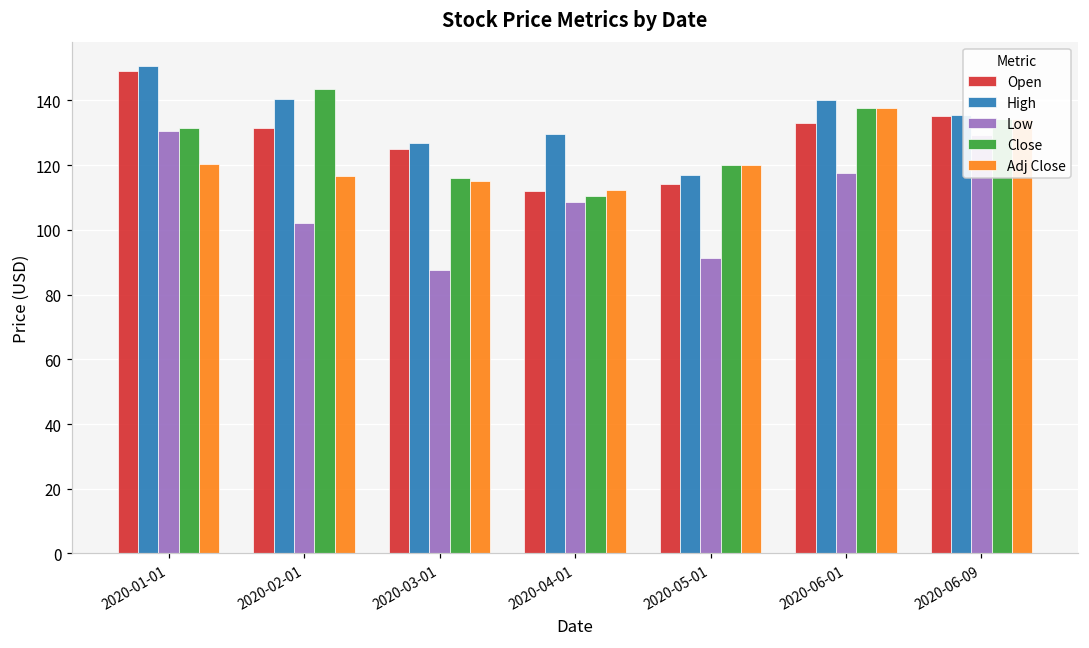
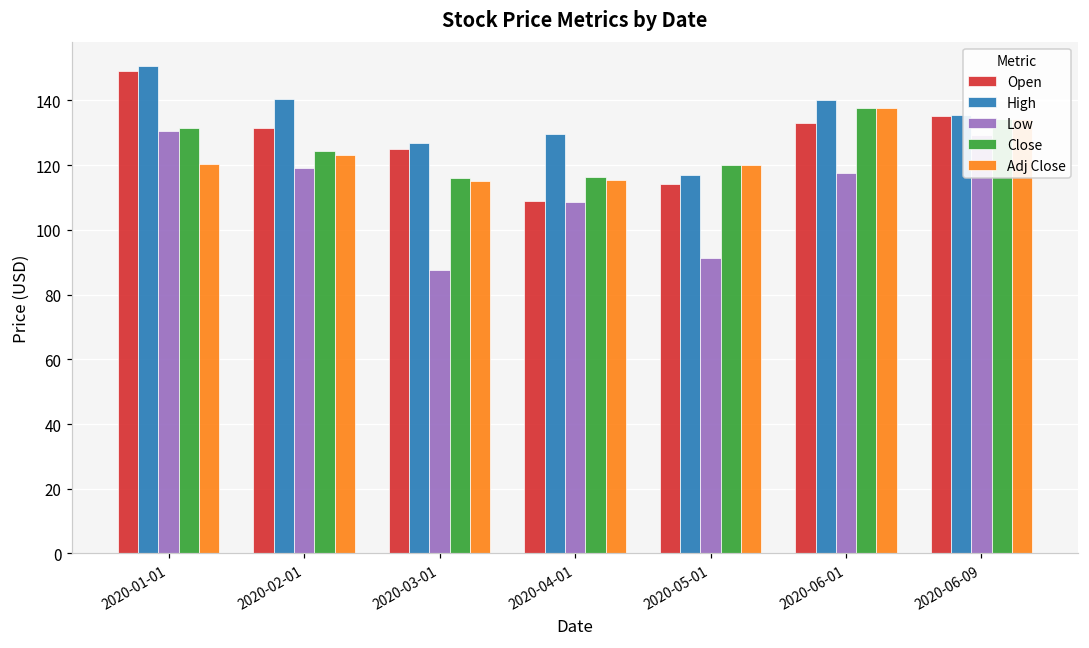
  {
    "Open": {
      "2020-01-01": 149,
      "2020-02-01": 131,
      "2020-03-01": 125,
-     "2020-04-01": 112,
+     "2020-04-01": 109,
      "2020-05-01": 114,
      "2020-06-01": 133,
      "2020-06-09": 135
    },
    "High": {
      "2020-01-01": 151,
      "2020-02-01": 141,
      "2020-03-01": 127,
      "2020-04-01": 130,
      "2020-05-01": 117,
      "2020-06-01": 140,
      "2020-06-09": 135
    },
    "Low": {
      "2020-01-01": 131,
-     "2020-02-01": 102,
+     "2020-02-01": 119,
      "2020-03-01": 88,
      "2020-04-01": 109,
      "2020-05-01": 91,
      "2020-06-01": 118
    },
    "Close": {
      "2020-01-01": 131,
-     "2020-02-01": 144,
+     "2020-02-01": 124,
      "2020-03-01": 116,
-     "2020-04-01": 111,
+     "2020-04-01": 116,
      "2020-05-01": 120,
      "2020-06-01": 138
    },
    "Adj Close": {
      "2020-01-01": 120,
-     "2020-02-01": 116,
+     "2020-02-01": 123,
      "2020-03-01": 115,
-     "2020-04-01": 112,
+     "2020-04-01": 115,
      "2020-05-01": 120,
      "2020-06-01": 138
    }
  }
